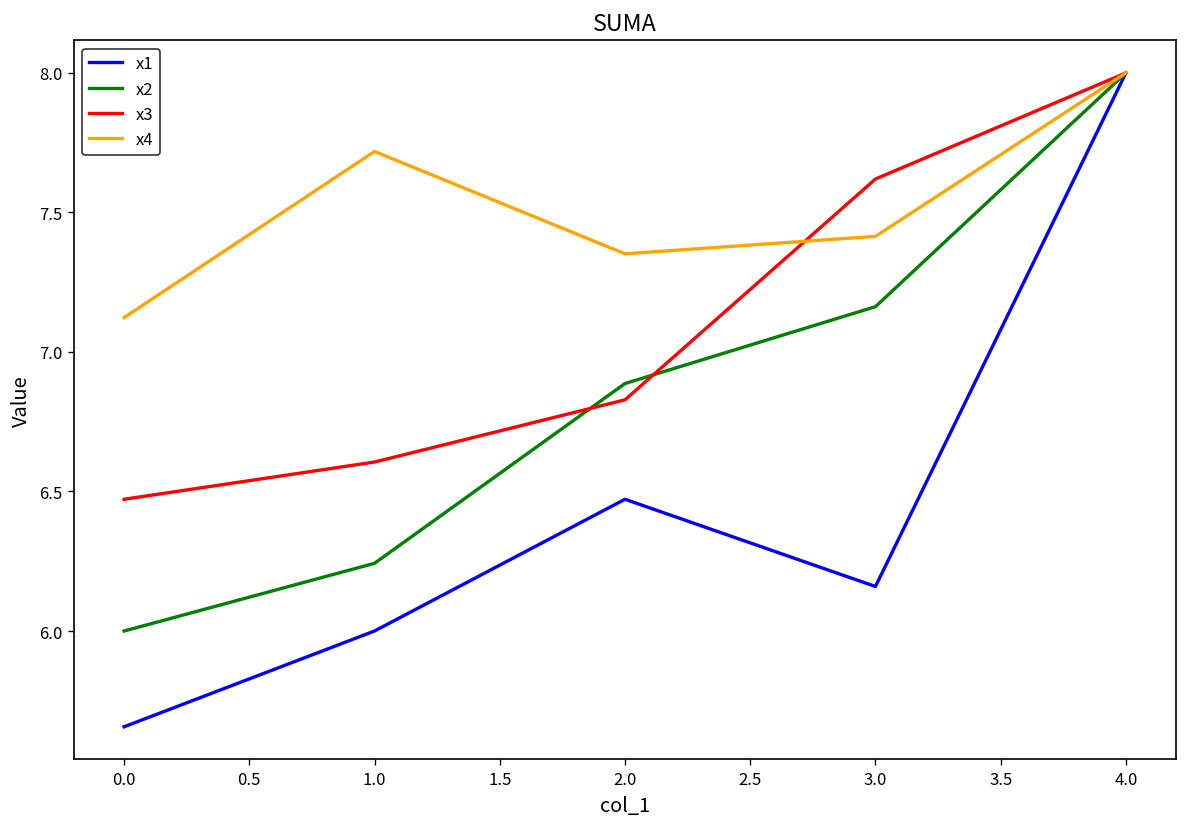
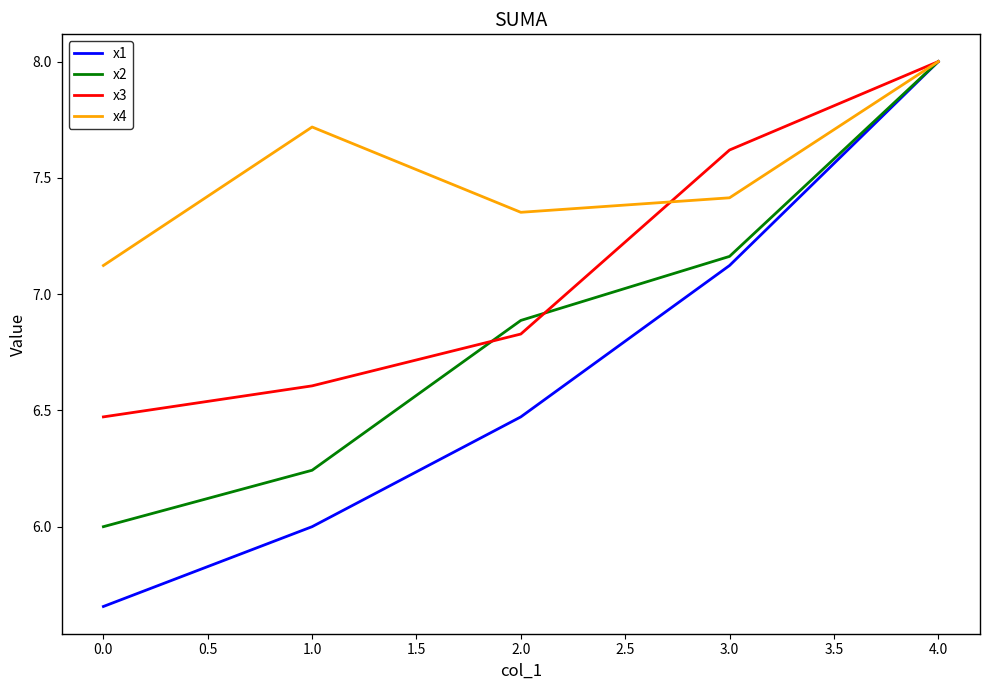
  {
    "x1": {
      "0.0": 5.66,
      "1.0": 6.00,
      "2.0": 6.47,
-     "3.0": 6.16
+     "3.0": 7.12
    },
    "x2": {
      "0.0": 6.00,
      "1.0": 6.24,
      "2.0": 6.89,
      "3.0": 7.16
    },
    "x3": {
      "0.0": 6.47,
      "1.0": 6.61,
      "2.0": 6.83,
      "3.0": 7.62
    },
    "x4": {
      "0.0": 7.12,
      "1.0": 7.72,
      "2.0": 7.35,
      "3.0": 7.41
    }
  }
